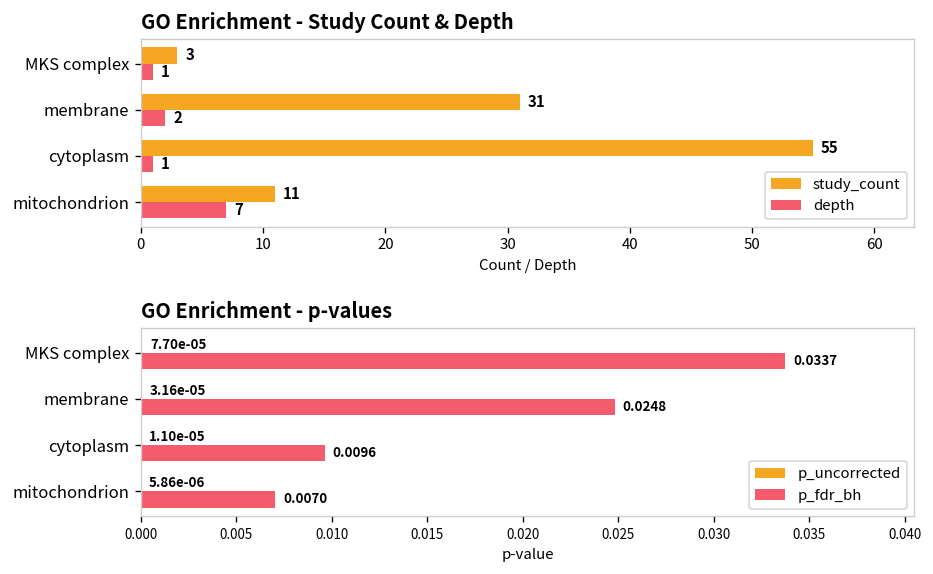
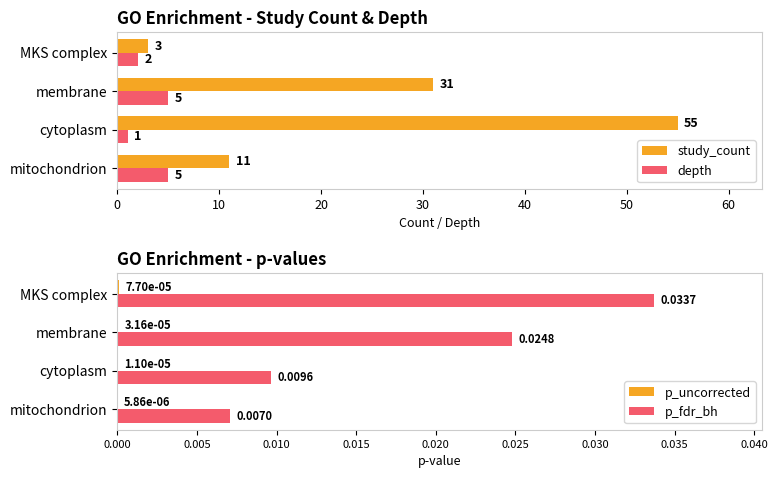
  {
    "GO Enrichment - Study Count & Depth": {
      "study_count": {
        "MKS complex": "3",
        "membrane": "31",
        "cytoplasm": "55",
        "mitochondrion": "11"
      },
      "depth": {
-       "MKS complex": "1",
-       "membrane": "2",
+       "MKS complex": "2",
+       "membrane": "5",
        "cytoplasm": "1",
-       "mitochondrion": "7"
+       "mitochondrion": "5"
      }
    },
    "GO Enrichment - p-values": {
      "p_uncorrected": {
        "MKS complex": "7.70e-05",
        "membrane": "3.16e-05",
        "cytoplasm": "1.10e-05",
        "mitochondrion": "5.86e-06"
      },
      "p_fdr_bh": {
        "MKS complex": "0.0337",
        "membrane": "0.0248",
        "cytoplasm": "0.0096",
        "mitochondrion": "0.0070"
      }
    }
  }
